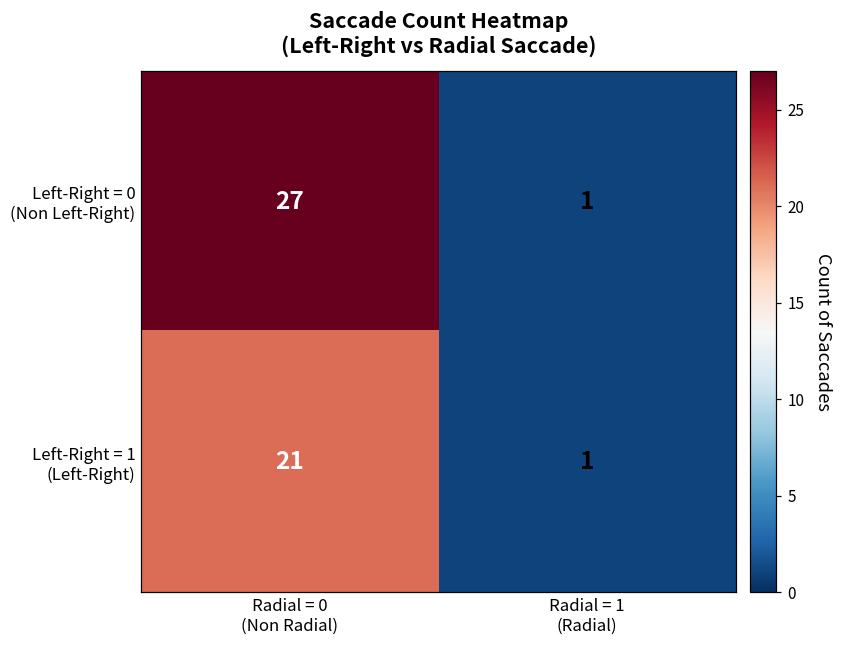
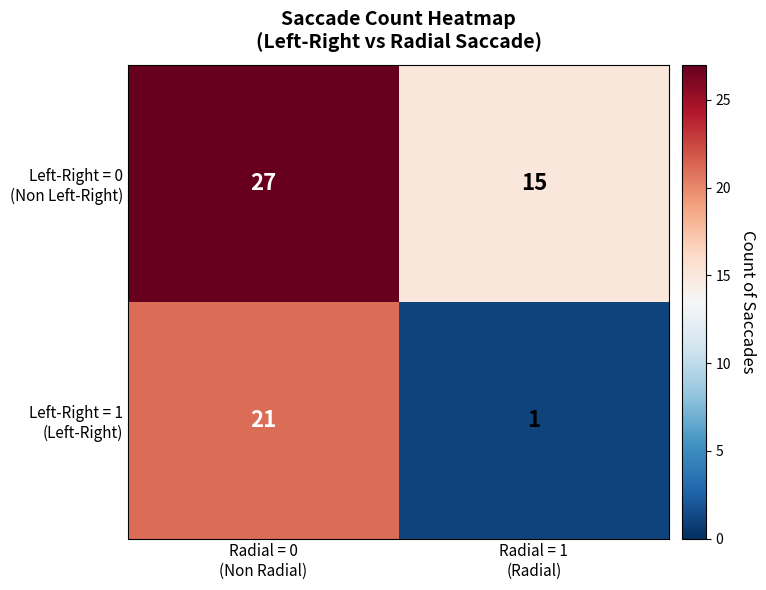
  {
    "Left-Right = 0 (Non Left-Right)": {
      "Radial = 0 (Non Radial)": 27,
-     "Radial = 1 (Radial)": 1
+     "Radial = 1 (Radial)": 15
    },
    "Left-Right = 1 (Left-Right)": {
      "Radial = 0 (Non Radial)": 21,
      "Radial = 1 (Radial)": 1
    }
  }
